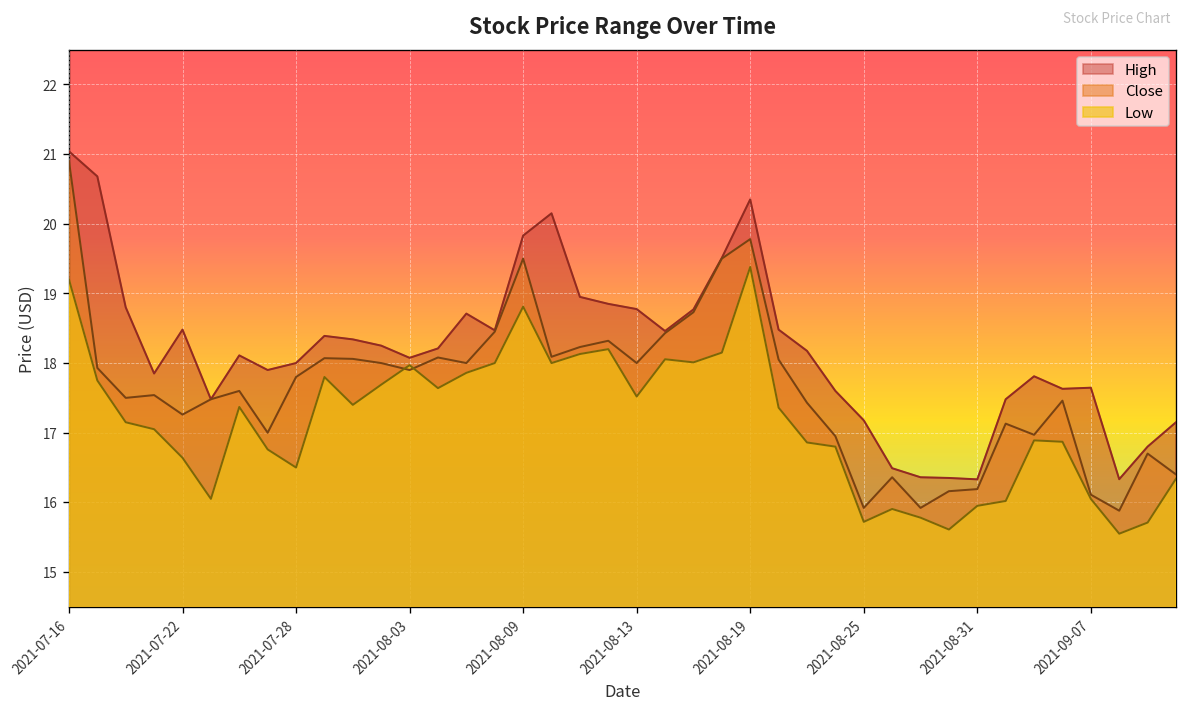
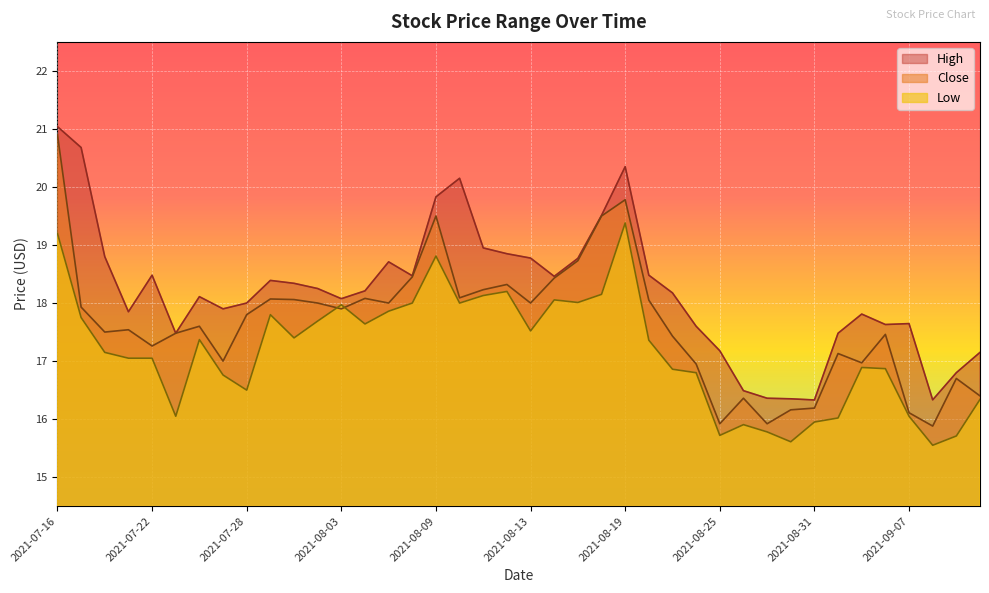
  {
    "Low": {
      "2021-07-16": 19.2,
-     "2021-07-22": 16.6,
+     "2021-07-22": 17.1,
      "2021-07-28": 16.5,
      "2021-08-03": 18.0,
      "2021-08-09": 18.8,
      "2021-08-13": 17.5,
      "2021-08-19": 19.4,
      "2021-08-25": 15.7,
      "2021-08-31": 16.0,
      "2021-09-07": 16.1
    }
  }
